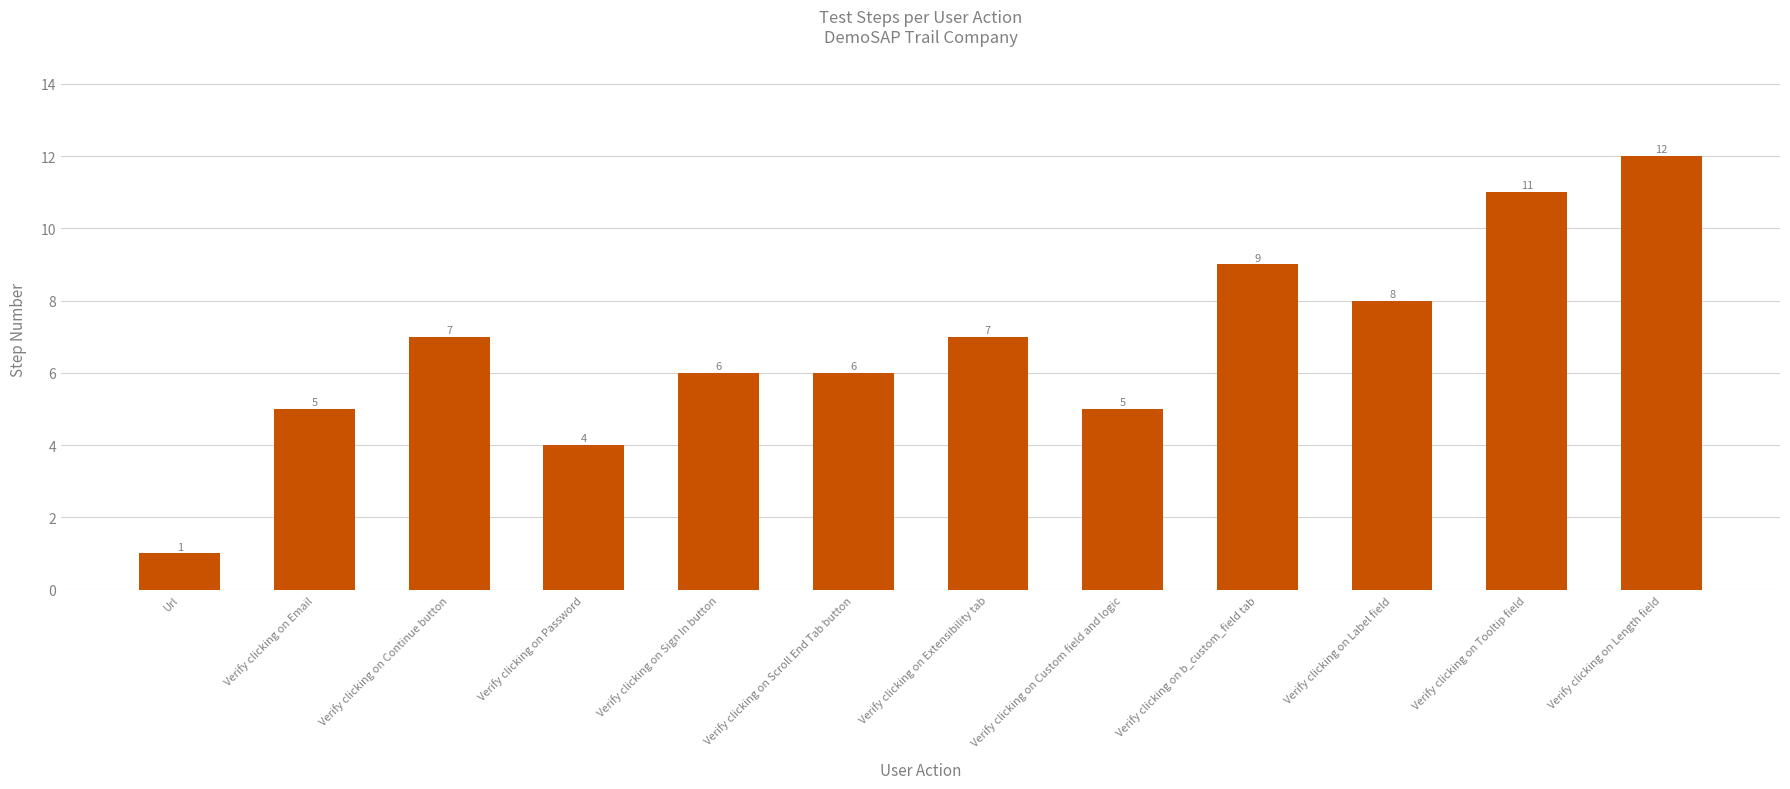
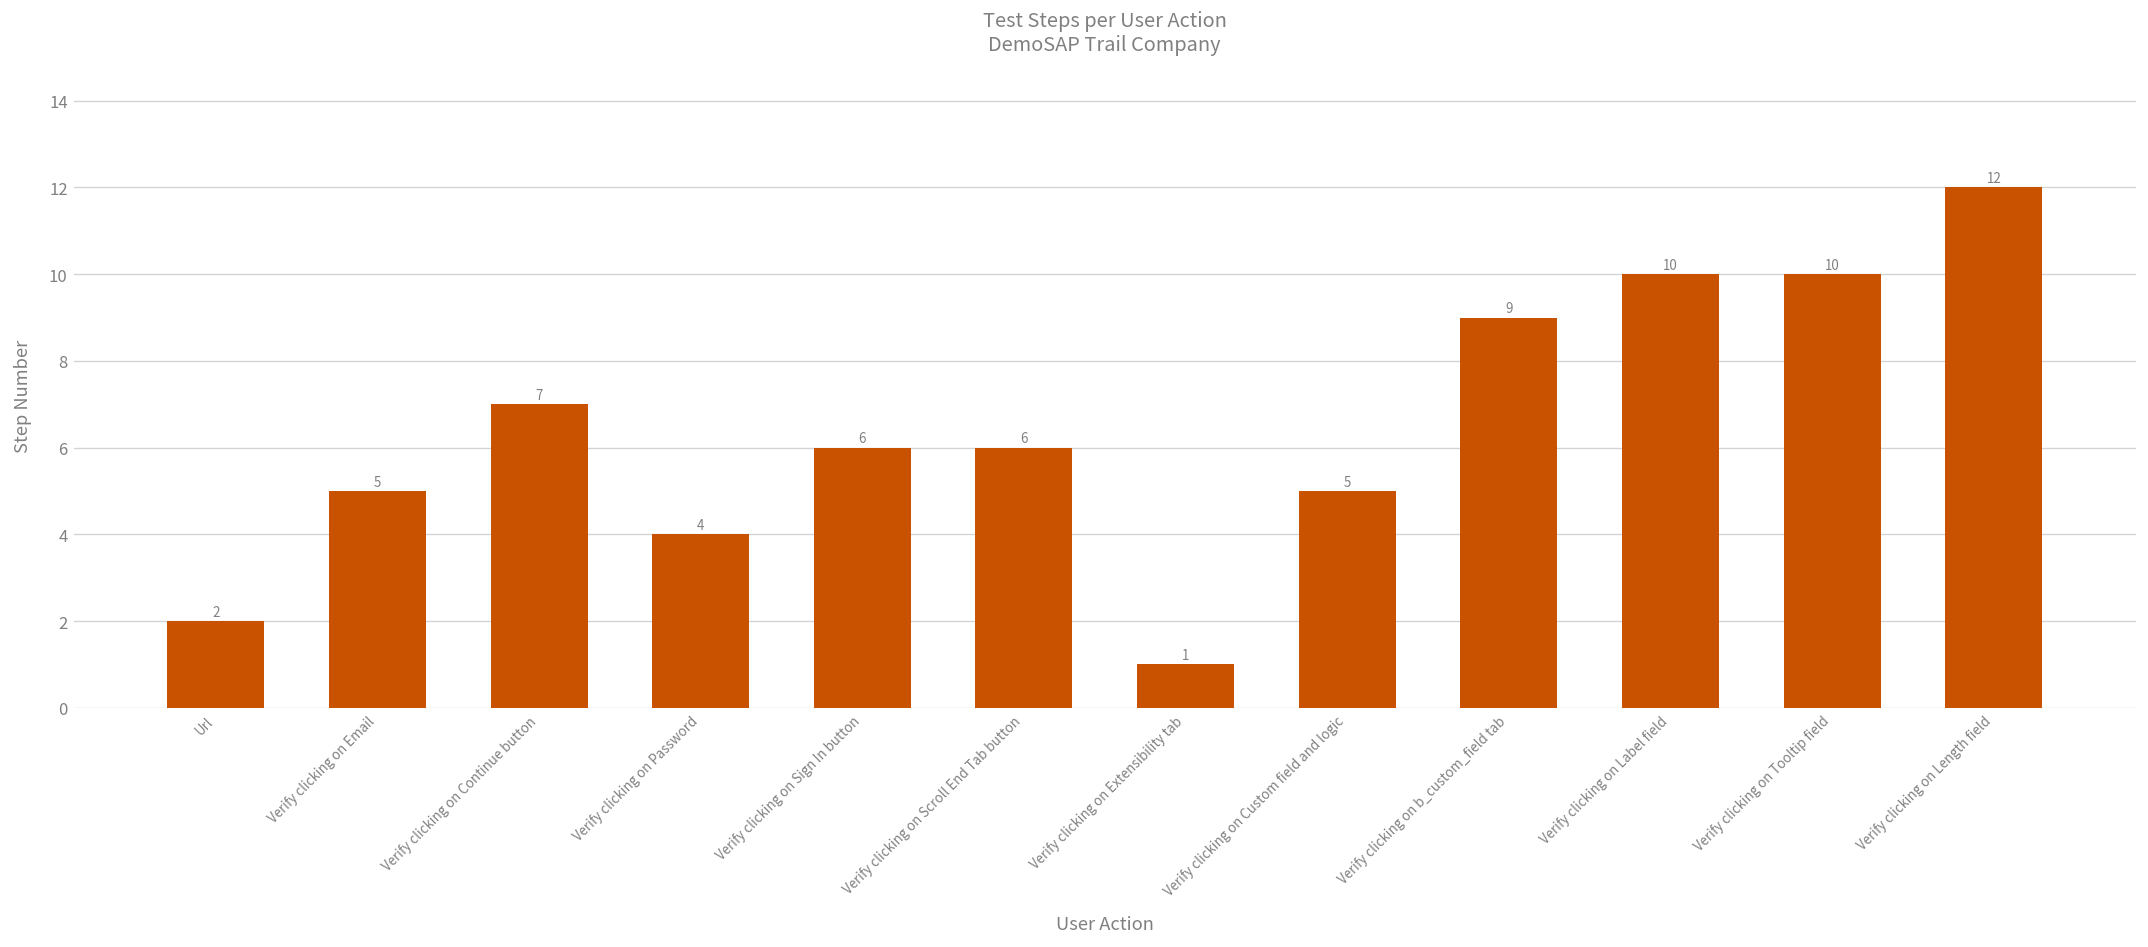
  {
-   "Url": 1,
+   "Url": 2,
    "Verify clicking on Email": 5,
    "Verify clicking on Continue button": 7,
    "Verify clicking on Password": 4,
    "Verify clicking on Sign In button": 6,
    "Verify clicking on Scroll End Tab button": 6,
-   "Verify clicking on Extensibility tab": 7,
+   "Verify clicking on Extensibility tab": 1,
    "Verify clicking on Custom field and logic": 5,
    "Verify clicking on b_custom_field tab": 9,
-   "Verify clicking on Label field": 8,
-   "Verify clicking on Tooltip field": 11,
+   "Verify clicking on Label field": 10,
+   "Verify clicking on Tooltip field": 10,
    "Verify clicking on Length field": 12
  }
